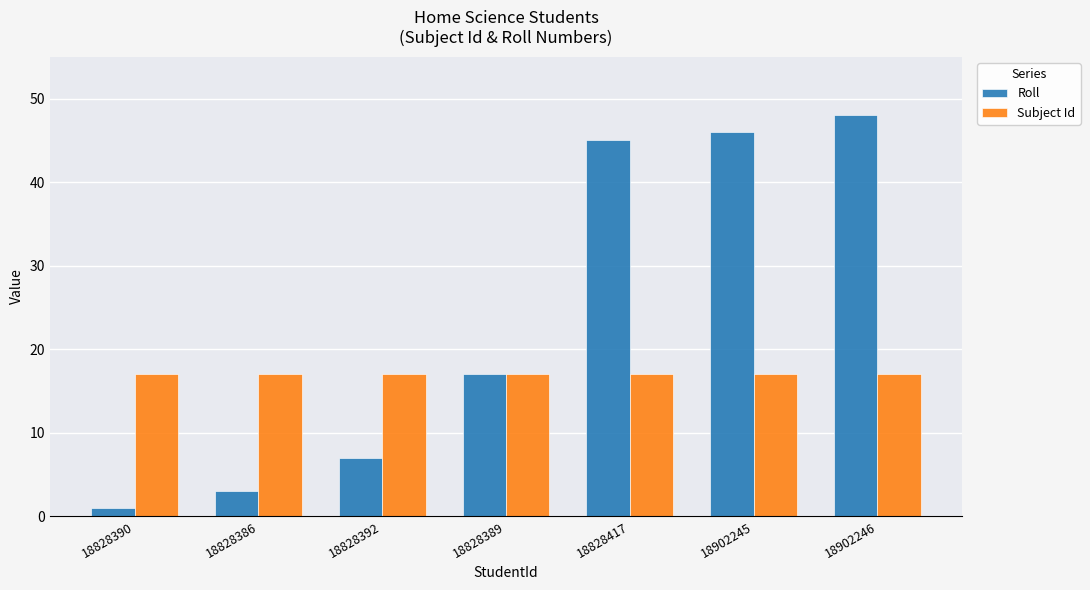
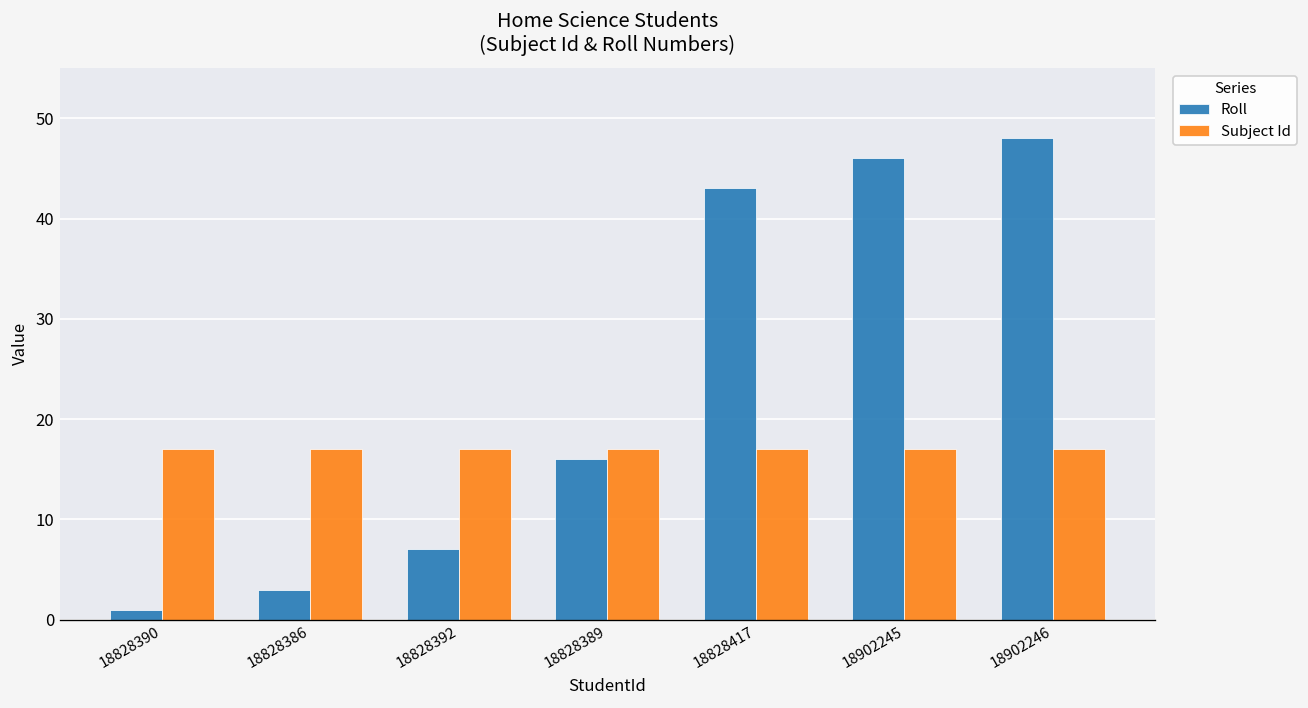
  {
    "Roll": {
      "18828390": 1,
      "18828386": 3,
      "18828392": 7,
-     "18828389": 17,
-     "18828417": 45,
+     "18828389": 16,
+     "18828417": 43,
      "18902245": 46,
      "18902246": 48
    },
    "Subject Id": {
      "18828390": 17,
      "18828386": 17,
      "18828392": 17,
      "18828389": 17,
      "18828417": 17,
      "18902245": 17,
      "18902246": 17
    }
  }
